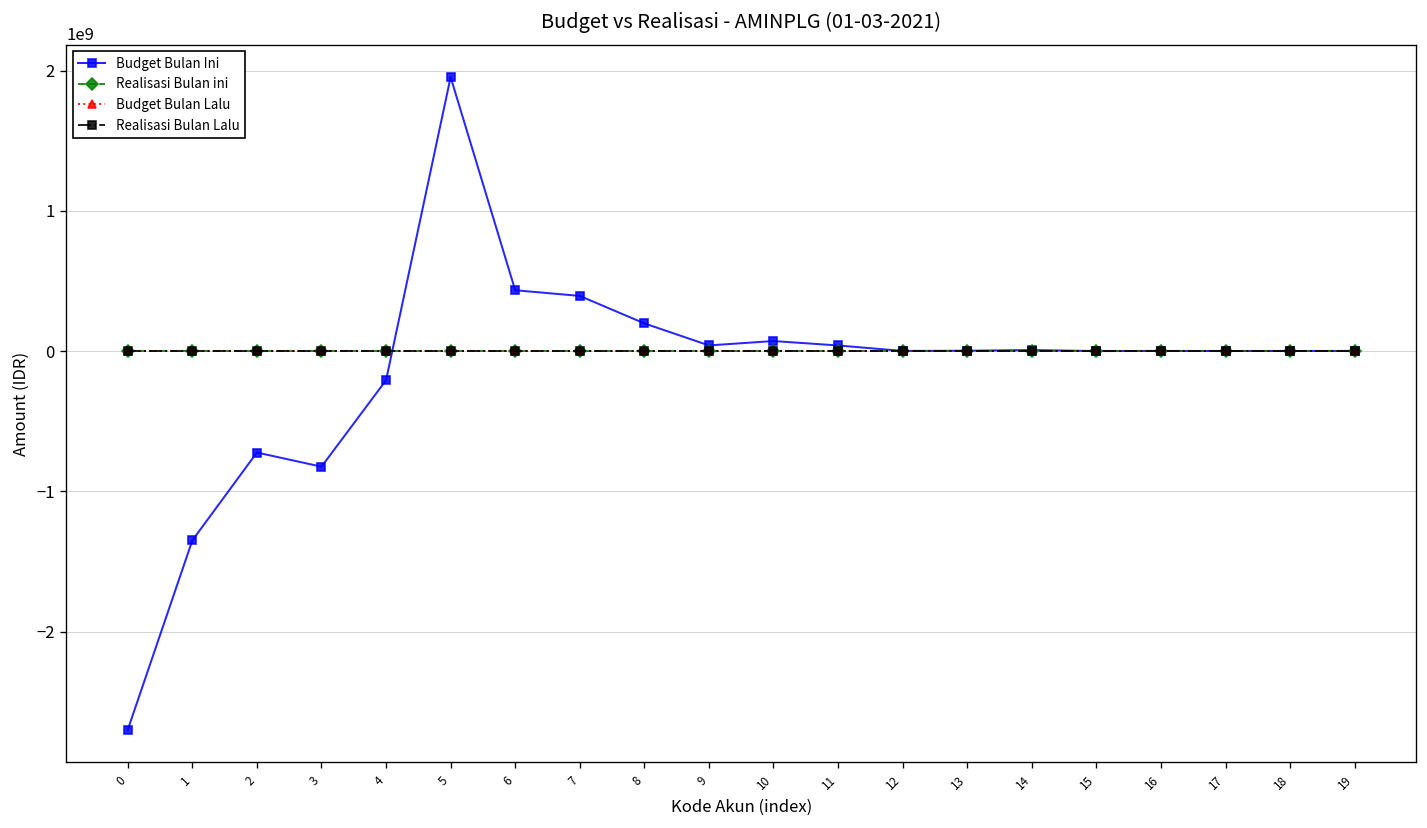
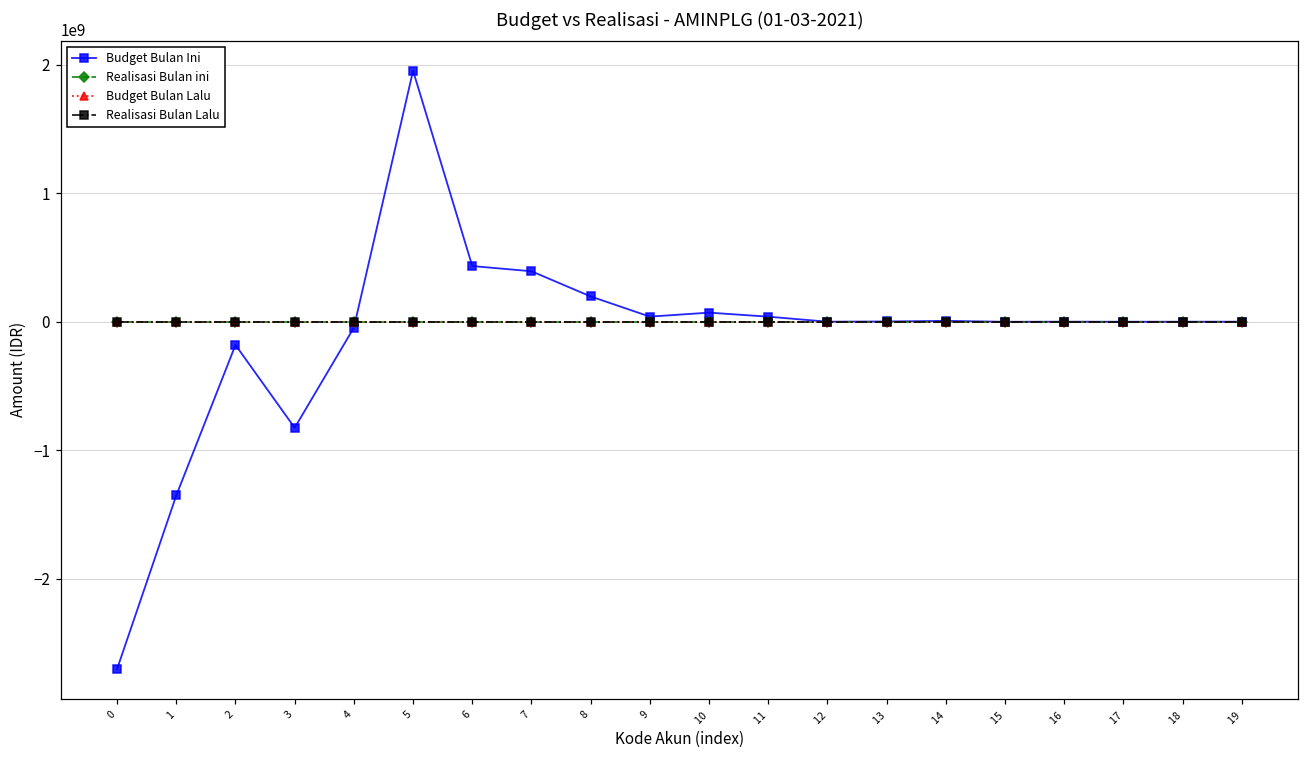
  {
    "Budget Bulan Ini": {
      "0": -2700000000,
      "1": -1350000000,
-     "2": -720000000,
+     "2": -180000000,
      "3": -820000000,
-     "4": -210000000,
+     "4": -50000000,
      "5": 1950000000,
      "6": 430000000,
      "7": 390000000,
      "8": 200000000,
      "9": 40000000,
      "10": 70000000,
      "11": 40000000
    },
    "Realisasi Bulan Lalu": {
      "0": 0,
      "1": 0,
      "2": 0,
      "3": 0,
      "4": 0,
      "5": 0,
      "6": 0,
      "7": 0,
      "8": 0,
      "9": 0,
      "10": 0,
      "11": 0
    }
  }
